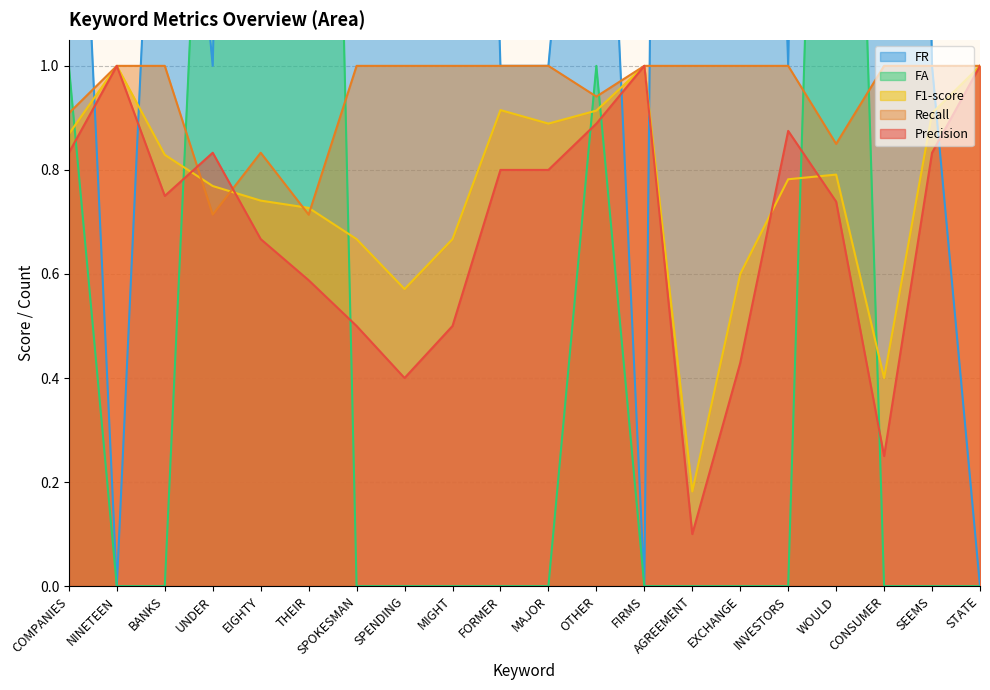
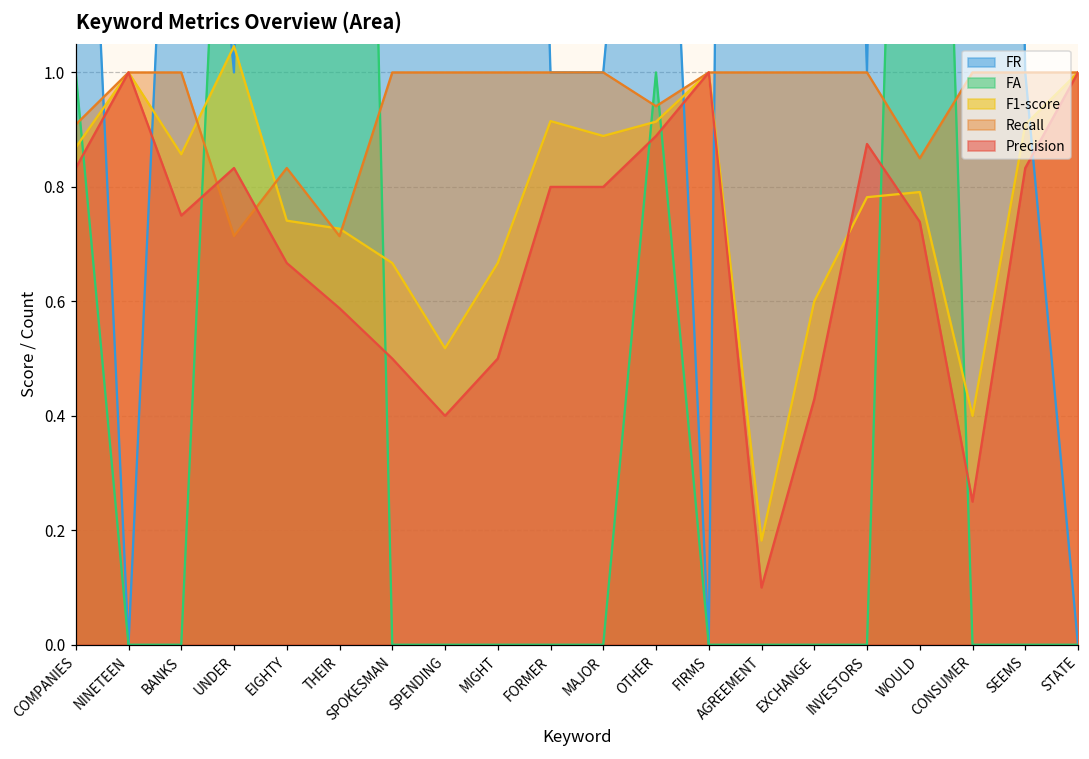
  {
    "FR": {
      "UNDER": 1.00
    },
    "FA": {
      "COMPANIES": 1.00,
      "BANKS": 0.00,
      "SPOKESMAN": 0.00,
      "SPENDING": 0.00,
      "MIGHT": 0.00,
      "FORMER": 0.00,
      "MAJOR": 0.00,
      "OTHER": 1.00,
      "AGREEMENT": 0.00,
      "EXCHANGE": 0.00,
      "INVESTORS": 0.00,
      "CONSUMER": 0.00,
      "SEEMS": 0.00
    },
    "F1-score": {
      "COMPANIES": 0.87,
-     "BANKS": 0.83,
-     "UNDER": 0.77,
+     "BANKS": 0.86,
+     "UNDER": 1.05,
      "EIGHTY": 0.74,
      "THEIR": 0.73,
      "SPOKESMAN": 0.67,
-     "SPENDING": 0.57,
+     "SPENDING": 0.52,
      "MIGHT": 0.67,
      "FORMER": 0.92,
      "MAJOR": 0.89,
      "OTHER": 0.91,
      "AGREEMENT": 0.18,
      "EXCHANGE": 0.60,
      "INVESTORS": 0.78,
      "WOULD": 0.79,
      "CONSUMER": 0.40
    }
  }
